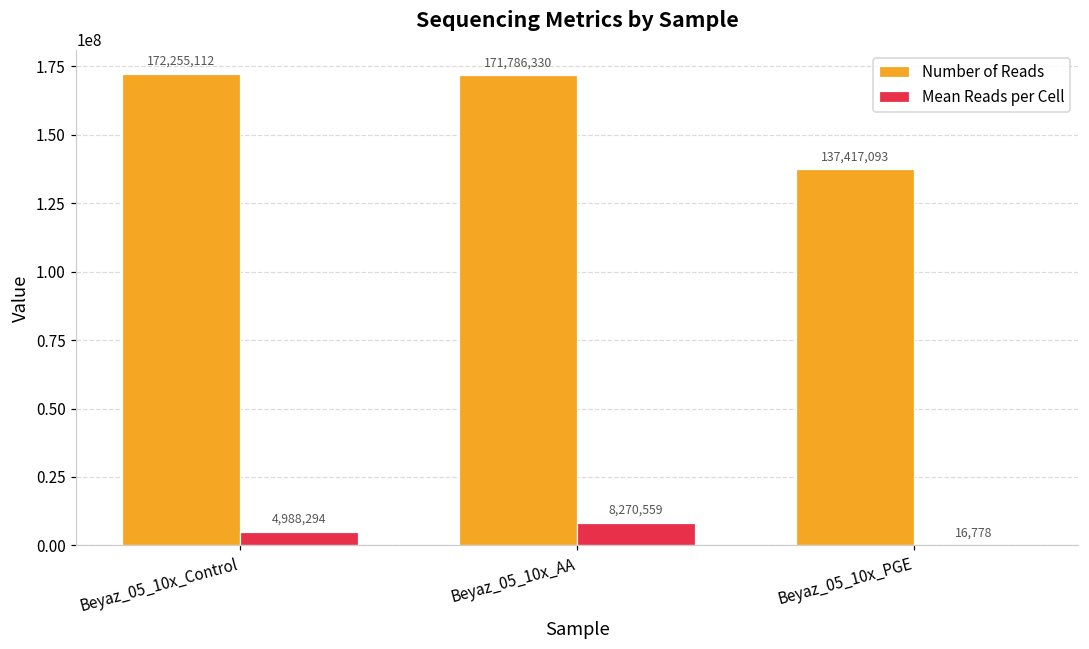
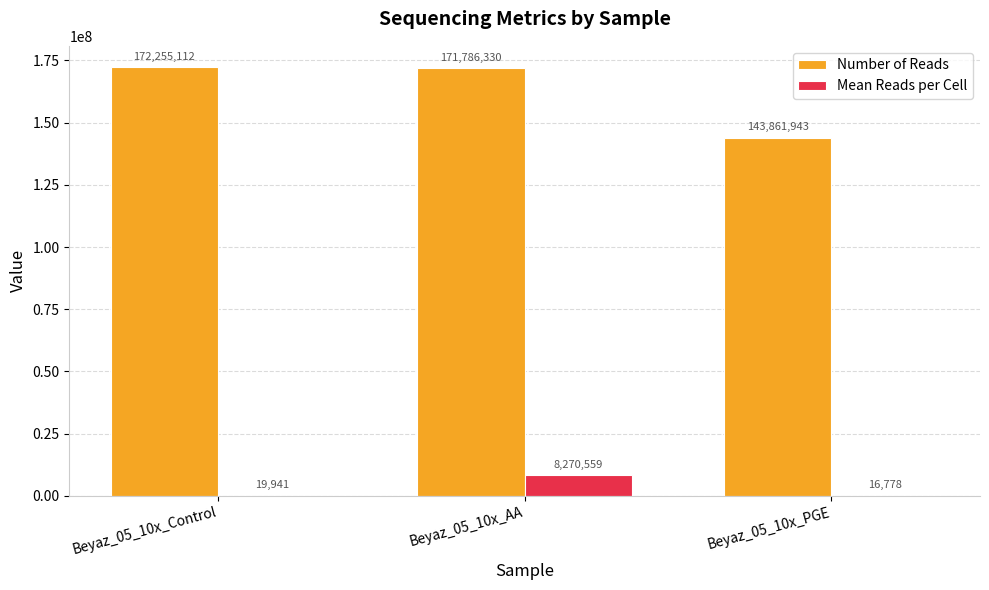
  {
    "Number of Reads": {
      "Beyaz_05_10x_Control": "172,255,112",
      "Beyaz_05_10x_AA": "171,786,330",
-     "Beyaz_05_10x_PGE": "137,417,093"
+     "Beyaz_05_10x_PGE": "143,861,943"
    },
    "Mean Reads per Cell": {
-     "Beyaz_05_10x_Control": "4,988,294",
+     "Beyaz_05_10x_Control": "19,941",
      "Beyaz_05_10x_AA": "8,270,559",
      "Beyaz_05_10x_PGE": "16,778"
    }
  }
